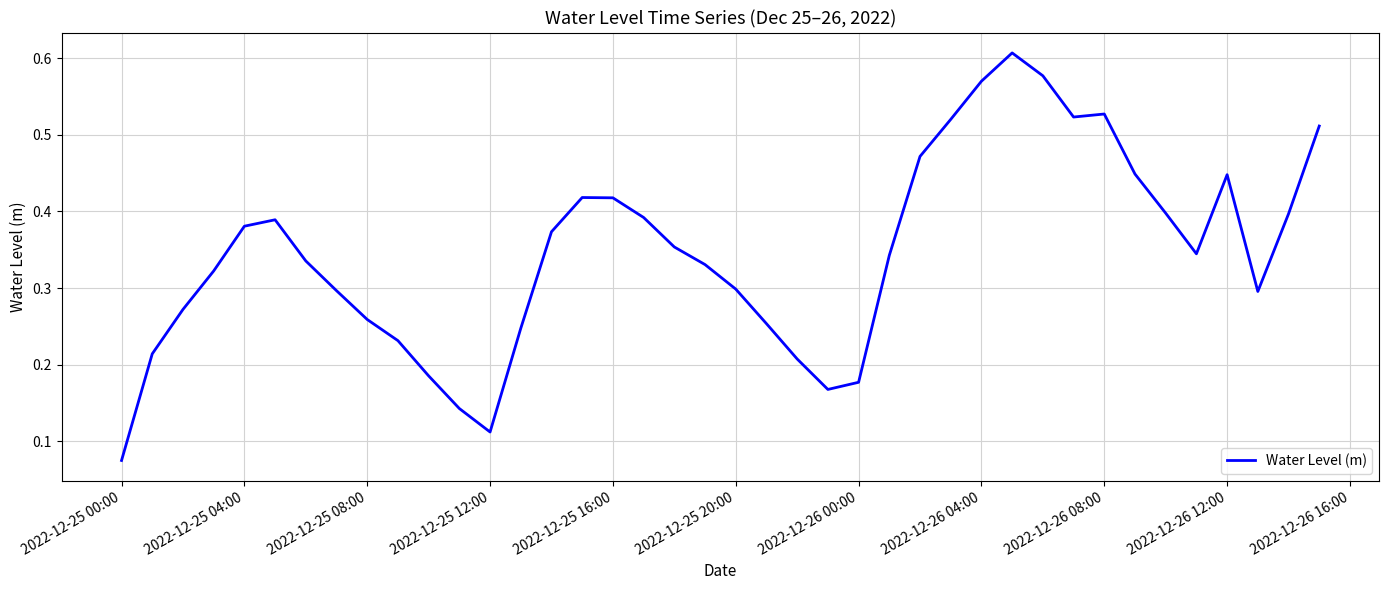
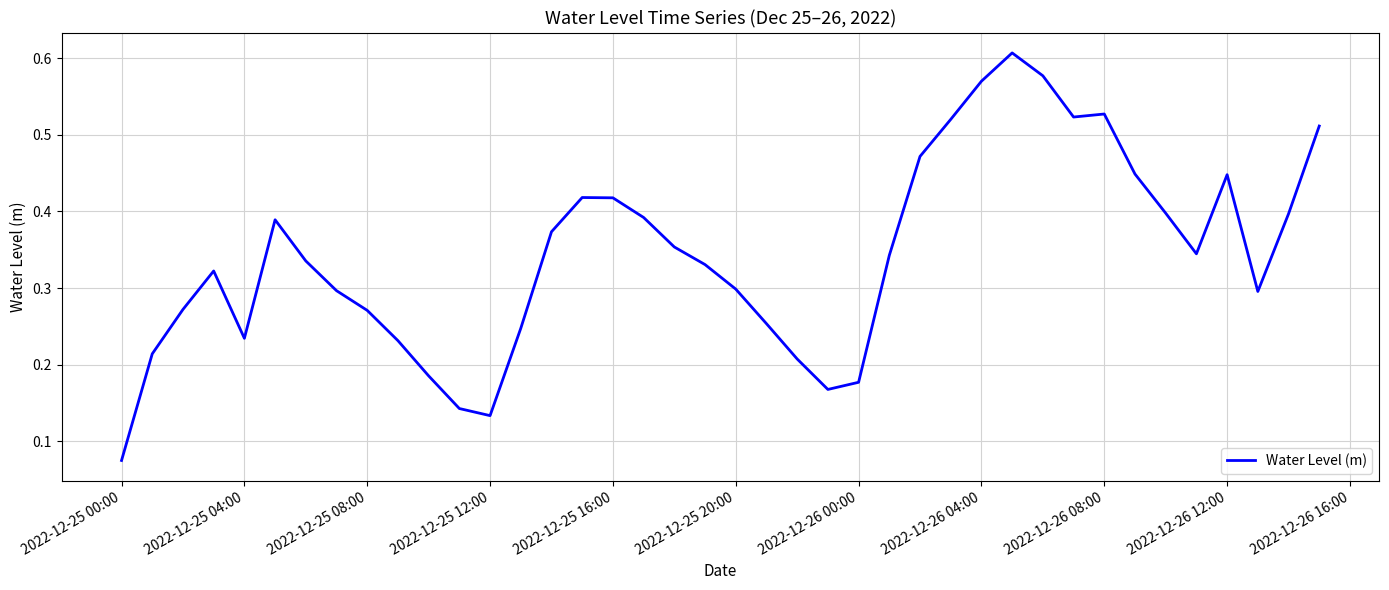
  {
    "2022-12-25 00:00": 0.07,
-   "2022-12-25 04:00": 0.38,
-   "2022-12-25 08:00": 0.26,
-   "2022-12-25 12:00": 0.11,
+   "2022-12-25 04:00": 0.23,
+   "2022-12-25 08:00": 0.27,
+   "2022-12-25 12:00": 0.13,
    "2022-12-25 16:00": 0.42,
    "2022-12-25 20:00": 0.30,
    "2022-12-26 00:00": 0.18,
    "2022-12-26 04:00": 0.57,
    "2022-12-26 08:00": 0.53,
    "2022-12-26 12:00": 0.45
  }
